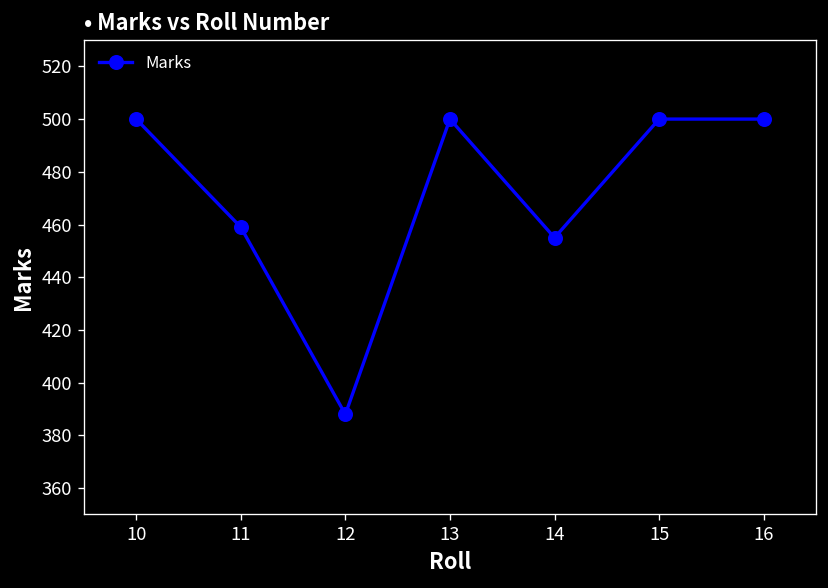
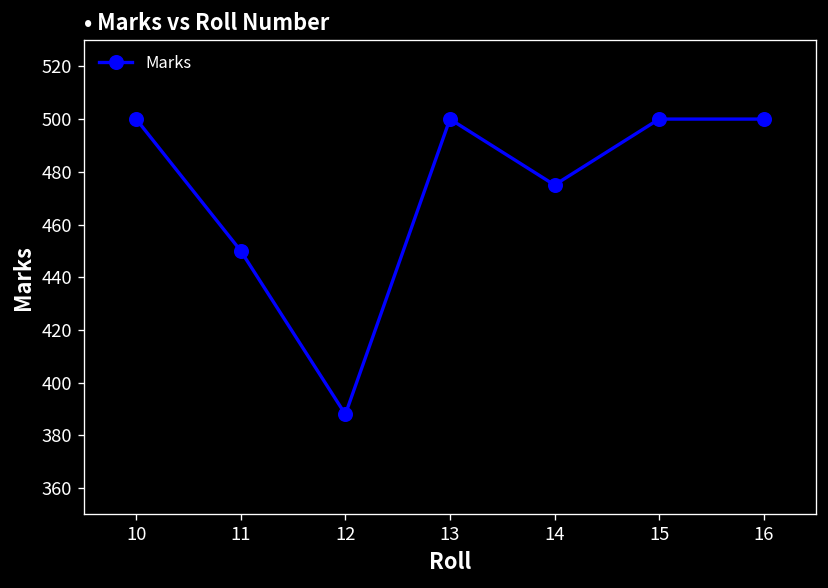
  {
    "10": 500,
-   "11": 459,
+   "11": 450,
    "12": 388,
    "13": 500,
-   "14": 455,
+   "14": 475,
    "15": 500,
    "16": 500
  }
